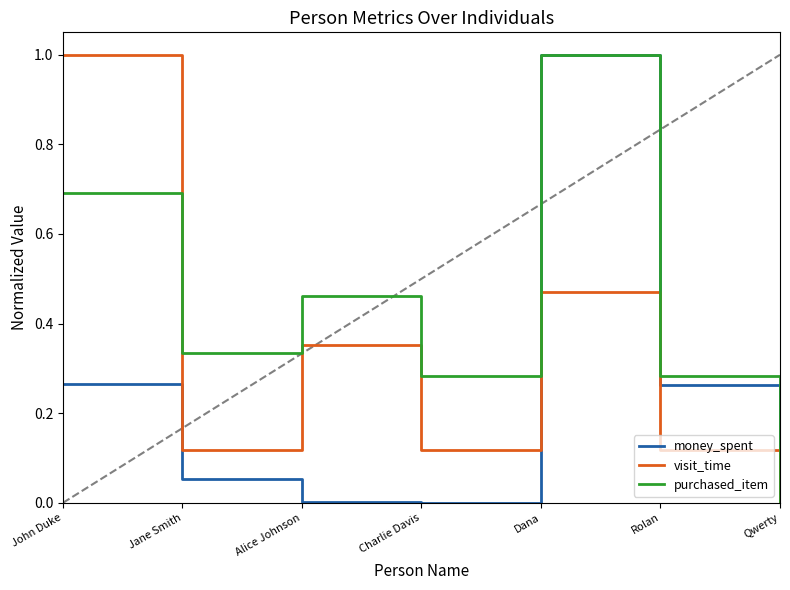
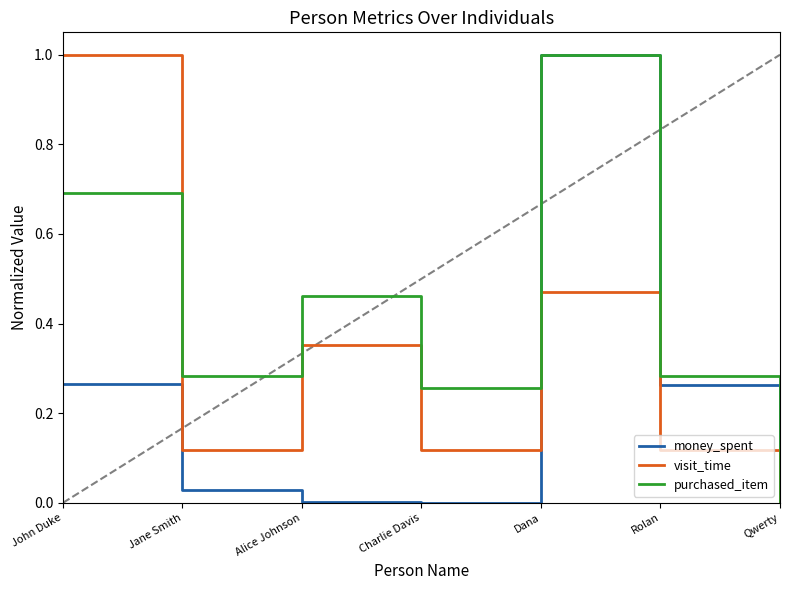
  {
    "money_spent": {
      "John Duke": 0.27,
-     "Jane Smith": 0.05,
+     "Jane Smith": 0.03,
      "Alice Johnson": 0.00,
      "Charlie Davis": 0.00,
      "Rolan": 0.26,
      "Qwerty": 0.02
    },
    "visit_time": {
      "John Duke": 1.00,
      "Jane Smith": 0.12,
      "Alice Johnson": 0.35,
      "Charlie Davis": 0.12,
      "Dana": 0.47
    },
    "purchased_item": {
      "John Duke": 0.69,
-     "Jane Smith": 0.33,
+     "Jane Smith": 0.28,
      "Alice Johnson": 0.46,
-     "Charlie Davis": 0.28,
+     "Charlie Davis": 0.26,
      "Rolan": 0.28
    }
  }
